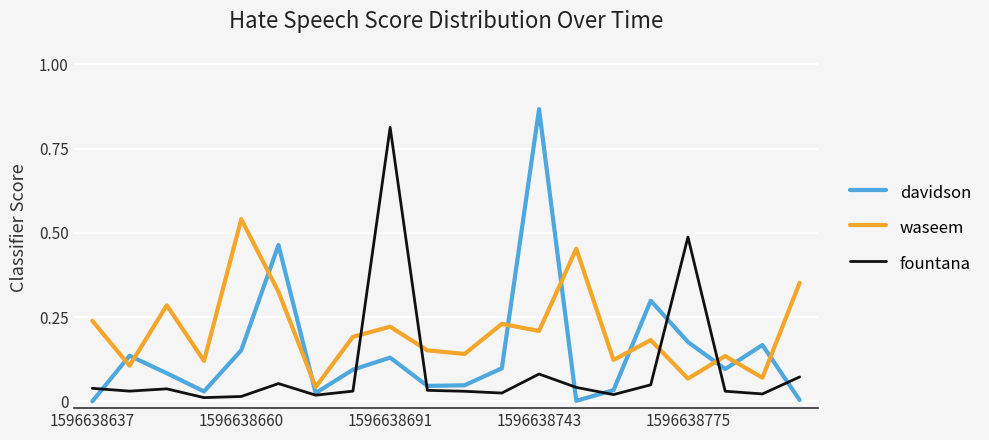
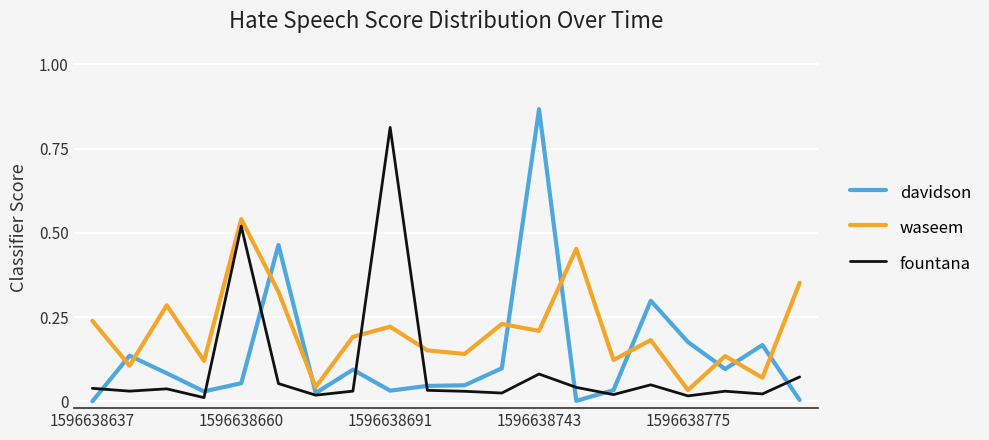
  {
    "davidson": {
      "1596638637": 0.00,
-     "1596638660": 0.15,
-     "1596638691": 0.13,
+     "1596638660": 0.05,
+     "1596638691": 0.03,
      "1596638743": 0.87,
      "1596638775": 0.18
    },
    "waseem": {
      "1596638637": 0.24,
      "1596638660": 0.54,
      "1596638691": 0.22,
      "1596638743": 0.21,
-     "1596638775": 0.07
+     "1596638775": 0.03
    },
    "fountana": {
      "1596638637": 0.04,
-     "1596638660": 0.01,
+     "1596638660": 0.52,
      "1596638691": 0.81,
      "1596638743": 0.08,
-     "1596638775": 0.49
+     "1596638775": 0.02
    }
  }
